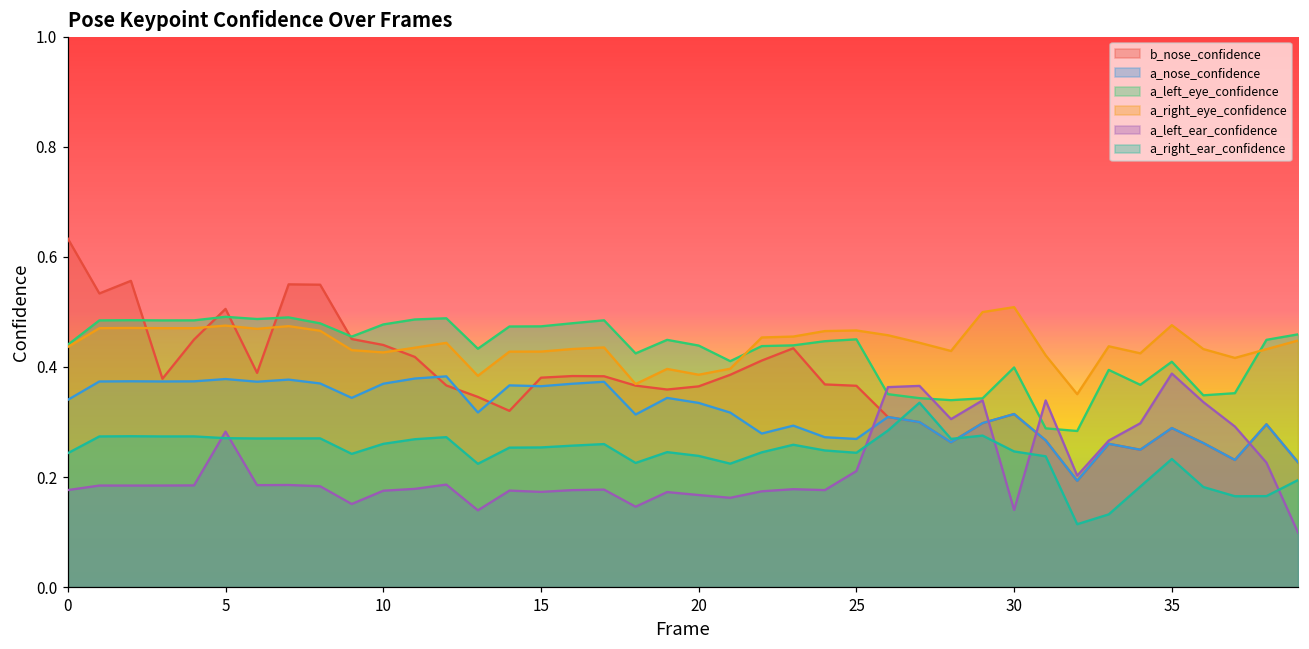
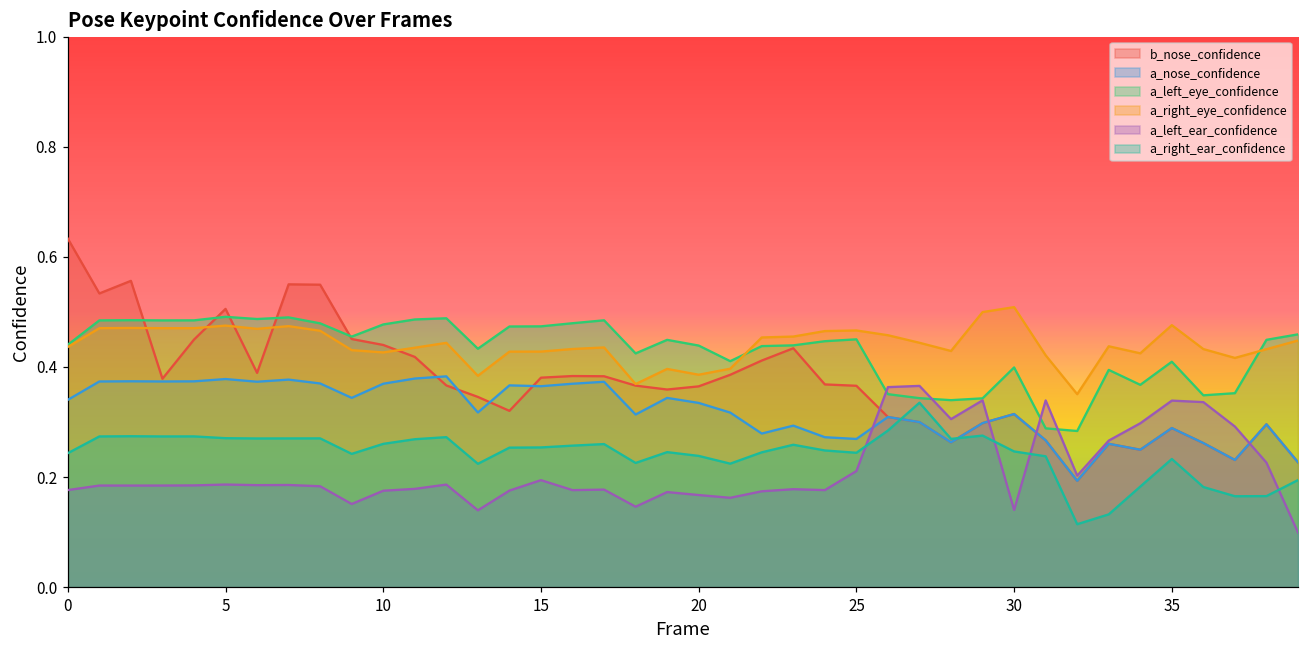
  {
    "a_left_ear_confidence": {
      "0": 0.18,
-     "5": 0.28,
+     "5": 0.19,
      "10": 0.18,
-     "15": 0.17,
+     "15": 0.19,
      "20": 0.17,
      "25": 0.21,
      "30": 0.14,
-     "35": 0.39
+     "35": 0.34
    }
  }
